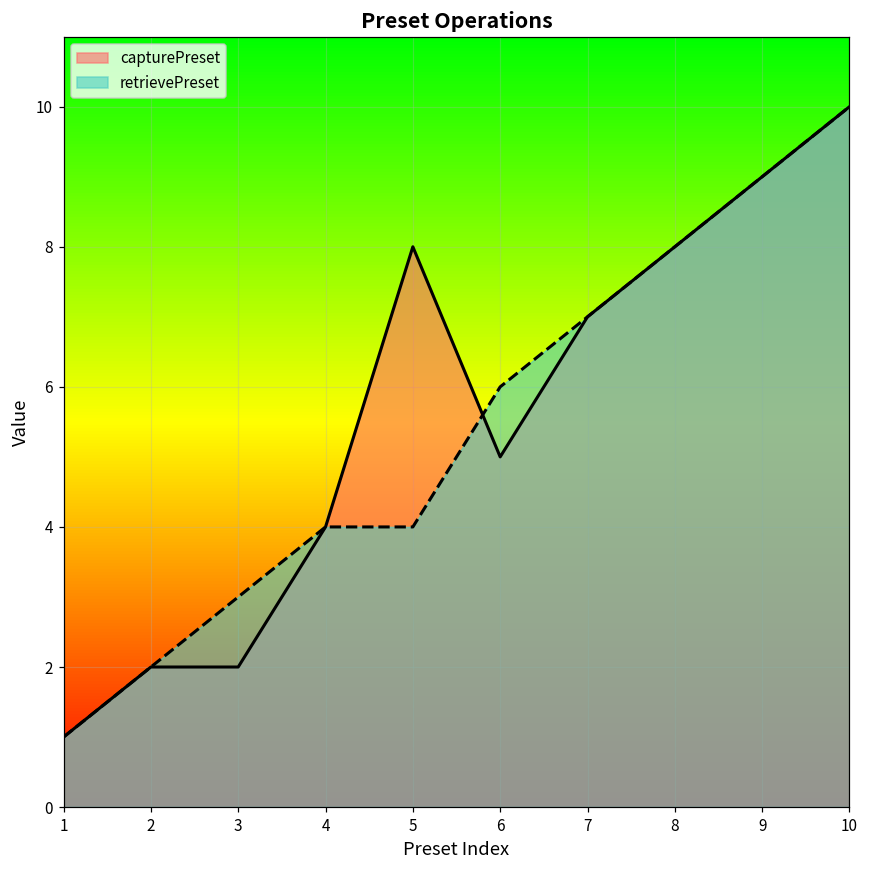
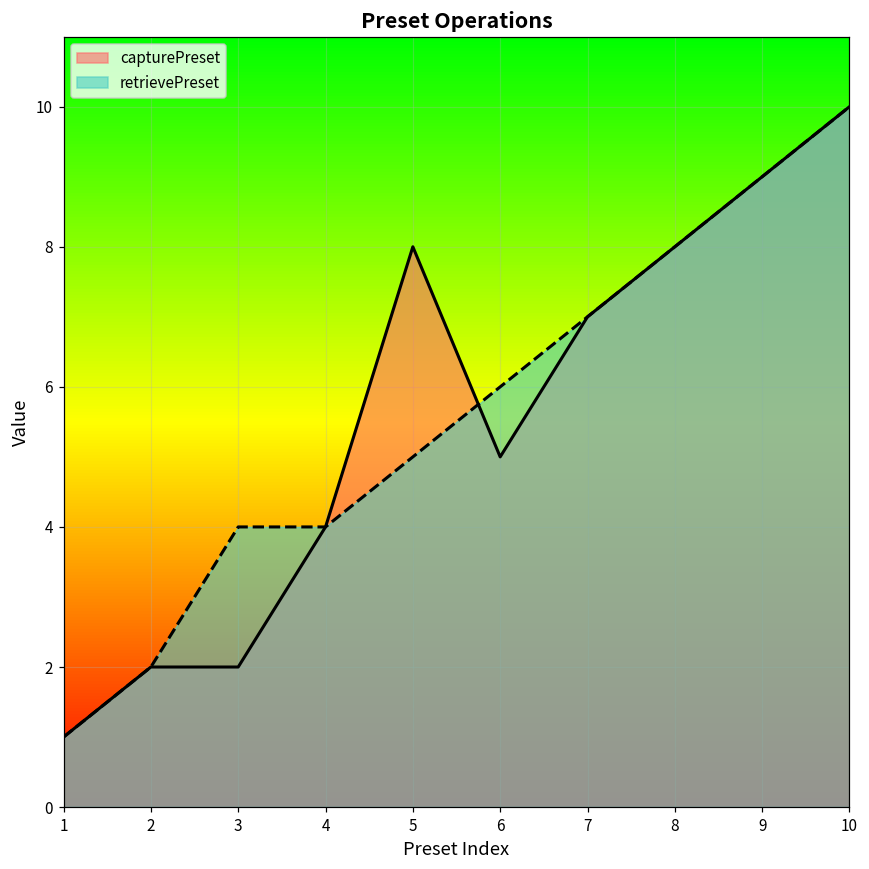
  {
    "capturePreset": {
      "3": 2,
      "5": 8,
      "6": 5
    },
    "retrievePreset": {
-     "3": 3,
-     "5": 4,
+     "3": 4,
+     "5": 5,
      "6": 6
    }
  }
